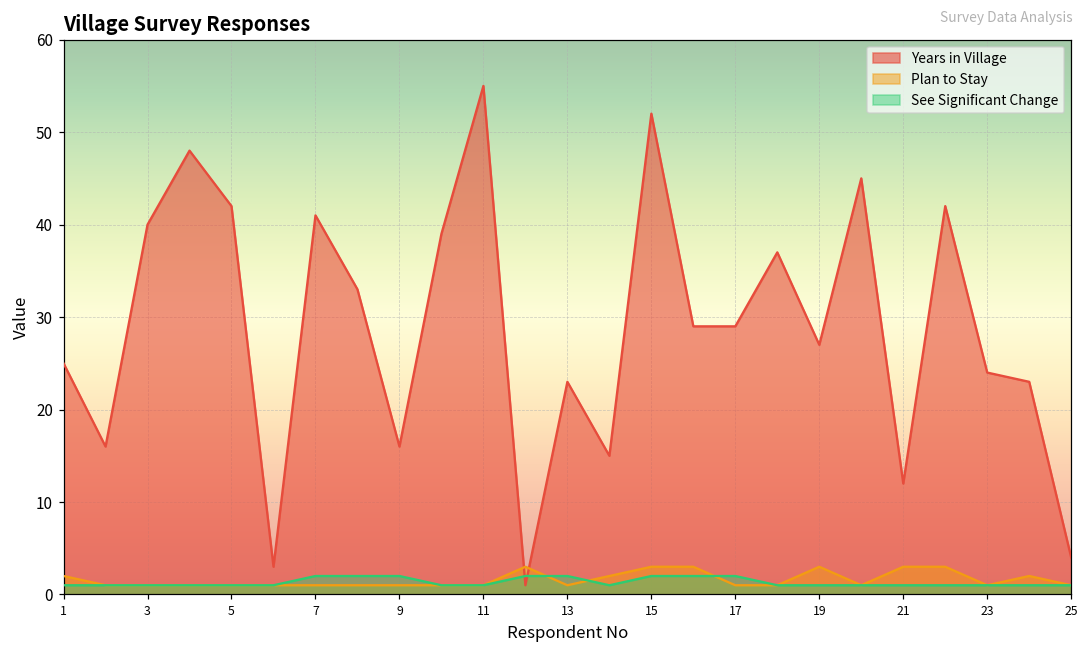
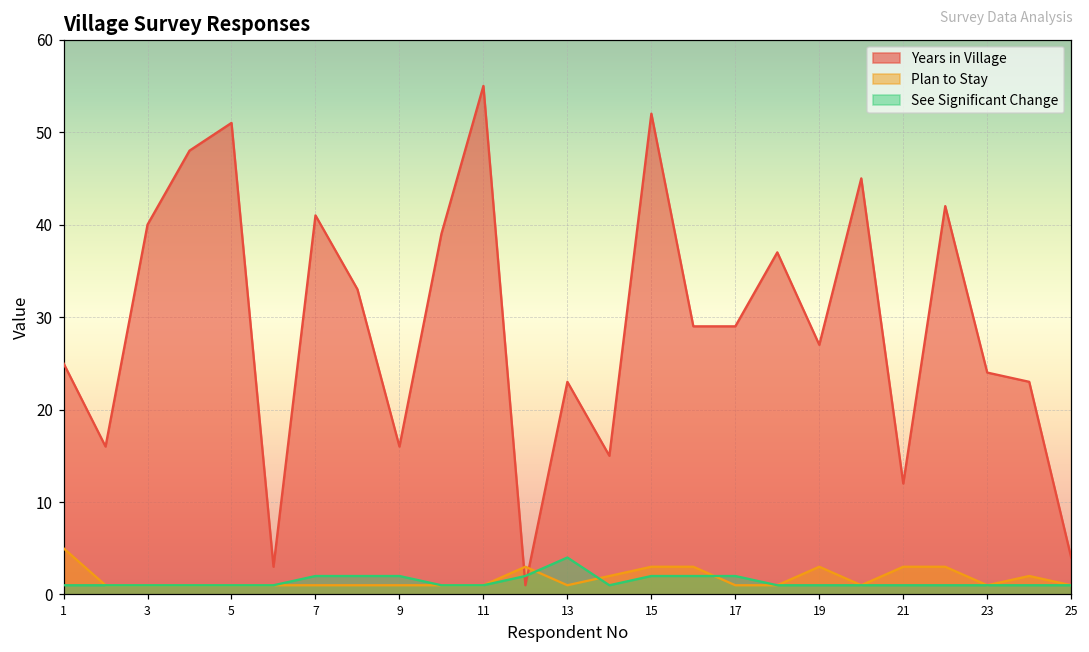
  {
    "Years in Village": {
      "1": 25,
      "3": 40,
-     "5": 42,
+     "5": 51,
      "7": 41,
      "9": 16,
      "11": 55,
      "13": 23,
      "15": 52,
      "17": 29,
      "19": 27,
      "21": 12,
      "23": 24,
      "25": 4
    },
    "Plan to Stay": {
-     "1": 2,
+     "1": 5,
      "7": 1,
      "9": 1,
      "13": 1,
      "15": 3,
      "17": 1,
      "19": 3,
      "21": 3
    },
    "See Significant Change": {
      "1": 1,
      "7": 2,
      "9": 2,
-     "13": 2,
+     "13": 4,
      "15": 2,
      "17": 2,
      "19": 1,
      "21": 1
    }
  }
